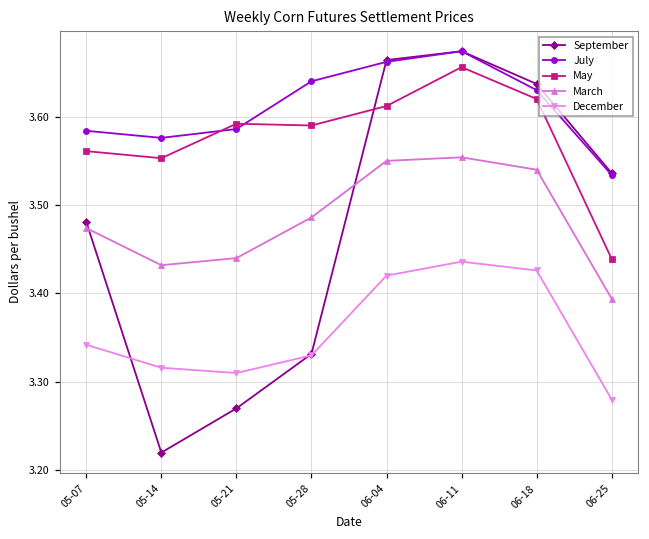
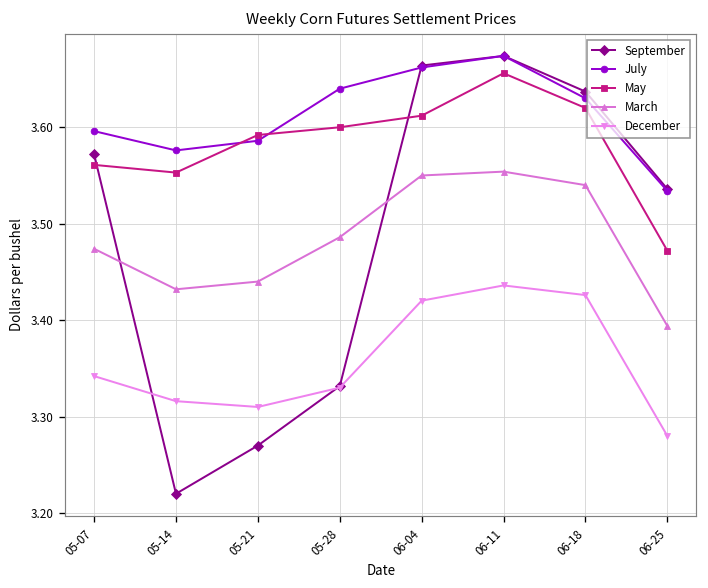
  {
    "September": {
-     "05-07": 3.48,
+     "05-07": 3.57,
      "05-14": 3.22,
      "05-21": 3.27,
      "06-18": 3.64
    },
    "July": {
-     "05-07": 3.58,
+     "05-07": 3.60,
      "05-14": 3.58,
      "05-21": 3.59,
      "05-28": 3.64,
      "06-18": 3.63
    },
    "May": {
      "05-07": 3.56,
      "05-14": 3.55,
      "05-21": 3.59,
-     "05-28": 3.59,
+     "05-28": 3.60,
      "06-04": 3.61,
      "06-11": 3.66,
      "06-18": 3.62,
-     "06-25": 3.44
+     "06-25": 3.47
    }
  }
